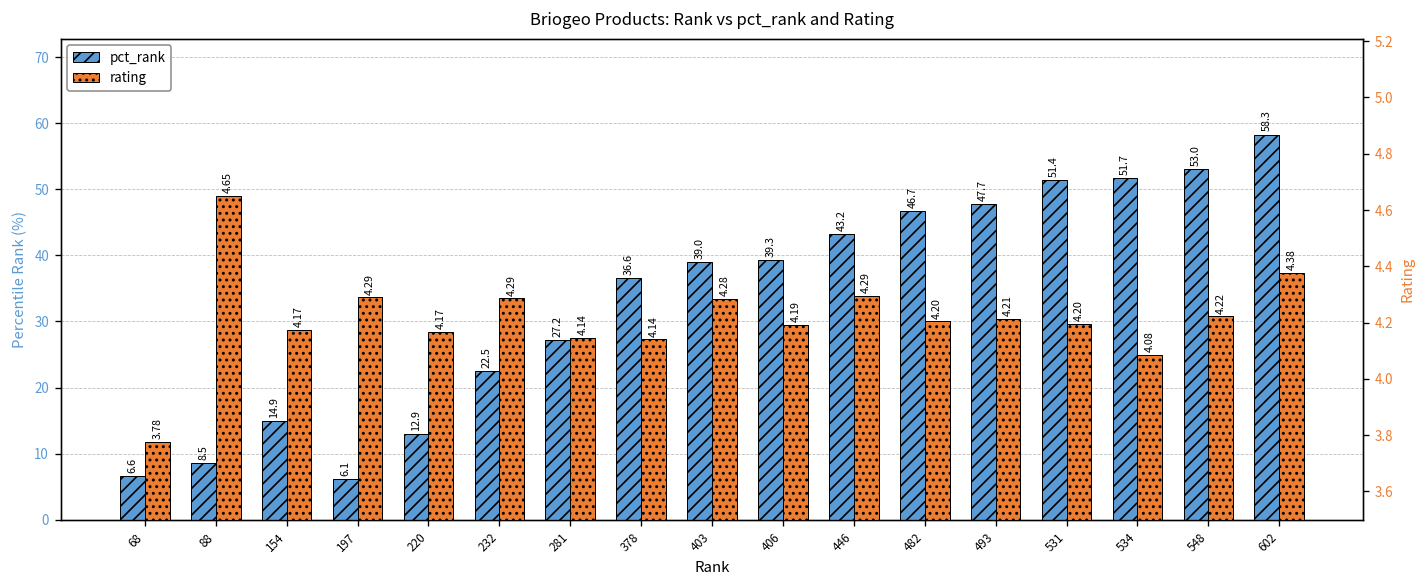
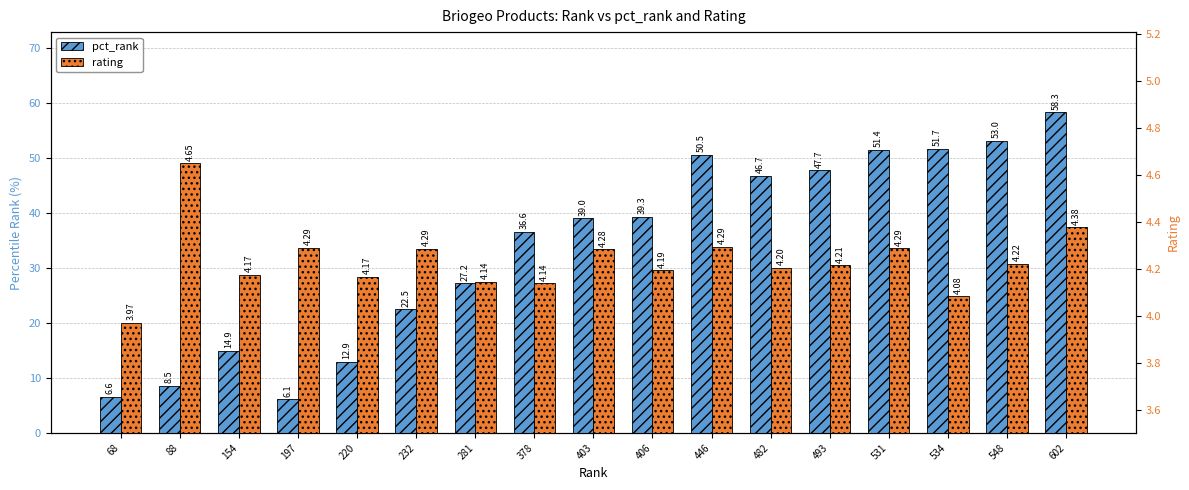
  {
    "pct_rank": {
      "68": 6.6,
      "88": 8.5,
      "154": 14.9,
      "197": 6.1,
      "220": 12.9,
      "232": 22.5,
      "281": 27.2,
      "378": 36.6,
      "403": 39.0,
      "406": 39.3,
-     "446": 43.2,
+     "446": 50.5,
      "482": 46.7,
      "493": 47.7,
      "531": 51.4,
      "534": 51.7,
      "548": 53.0,
      "602": 58.3
    },
    "rating": {
-     "68": 3.78,
+     "68": 3.97,
      "88": 4.65,
      "154": 4.17,
      "197": 4.29,
      "220": 4.17,
      "232": 4.29,
      "281": 4.14,
      "378": 4.14,
      "403": 4.28,
      "406": 4.19,
      "446": 4.29,
      "482": 4.20,
      "493": 4.21,
-     "531": 4.20,
+     "531": 4.29,
      "534": 4.08,
      "548": 4.22,
      "602": 4.38
    }
  }
